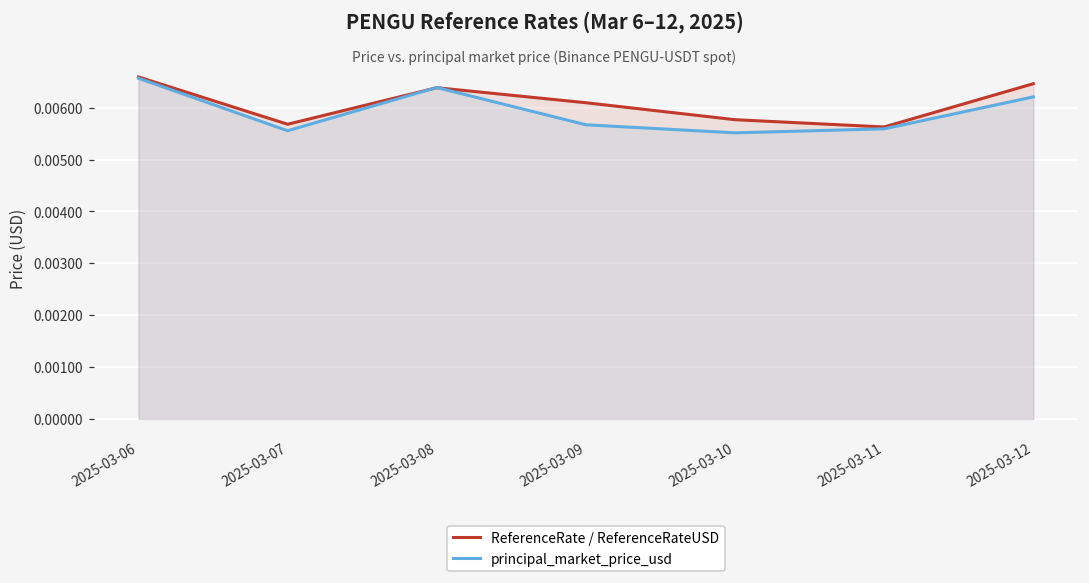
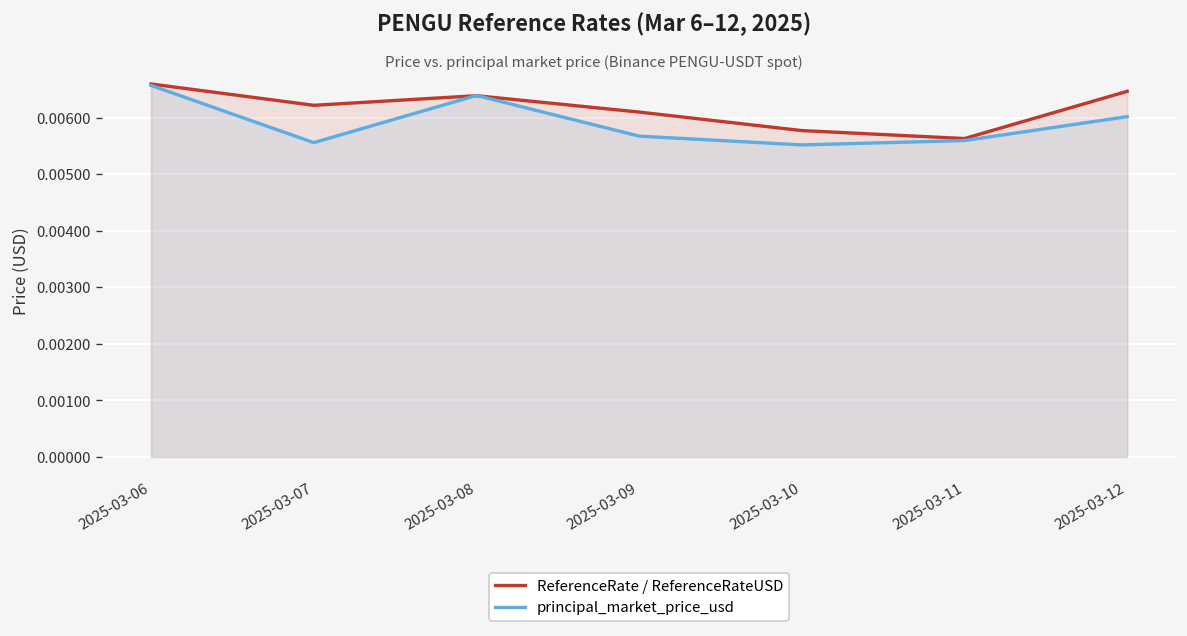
  {
    "ReferenceRate / ReferenceRateUSD": {
-     "2025-03-07": 0.0057,
+     "2025-03-07": 0.0062,
      "2025-03-09": 0.0061,
      "2025-03-10": 0.0058,
      "2025-03-12": 0.0065
    },
    "principal_market_price_usd": {
      "2025-03-07": 0.0056,
      "2025-03-09": 0.0057,
      "2025-03-10": 0.0055,
-     "2025-03-12": 0.0062
+     "2025-03-12": 0.0060
    }
  }
